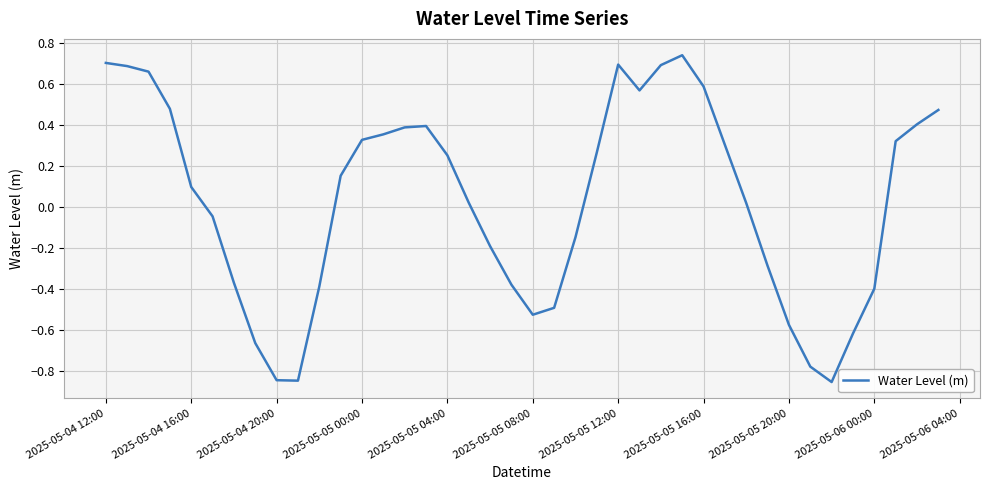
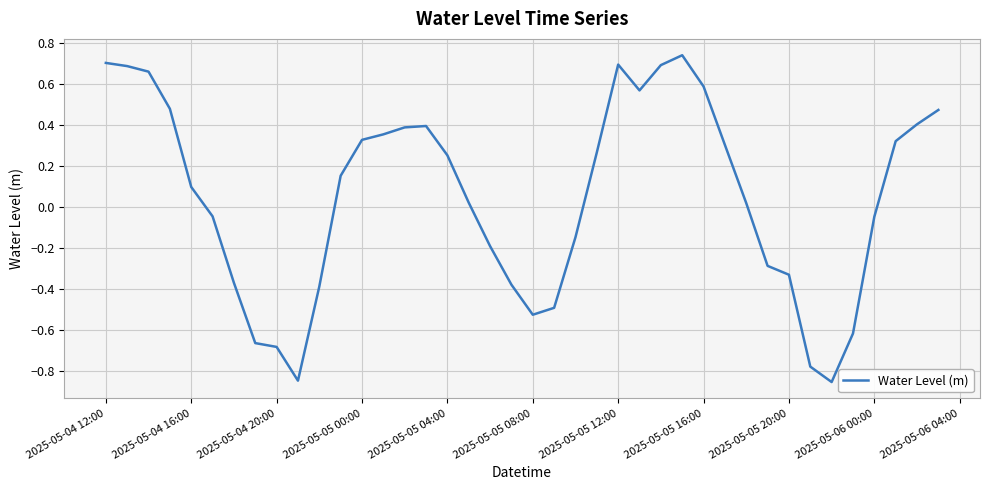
  {
    "2025-05-04 12:00": 0.70,
    "2025-05-04 16:00": 0.10,
-   "2025-05-04 20:00": -0.85,
+   "2025-05-04 20:00": -0.68,
    "2025-05-05 00:00": 0.33,
    "2025-05-05 04:00": 0.25,
    "2025-05-05 08:00": -0.53,
    "2025-05-05 12:00": 0.69,
    "2025-05-05 16:00": 0.59,
-   "2025-05-05 20:00": -0.58,
-   "2025-05-06 00:00": -0.40
+   "2025-05-05 20:00": -0.33,
+   "2025-05-06 00:00": -0.05
  }
